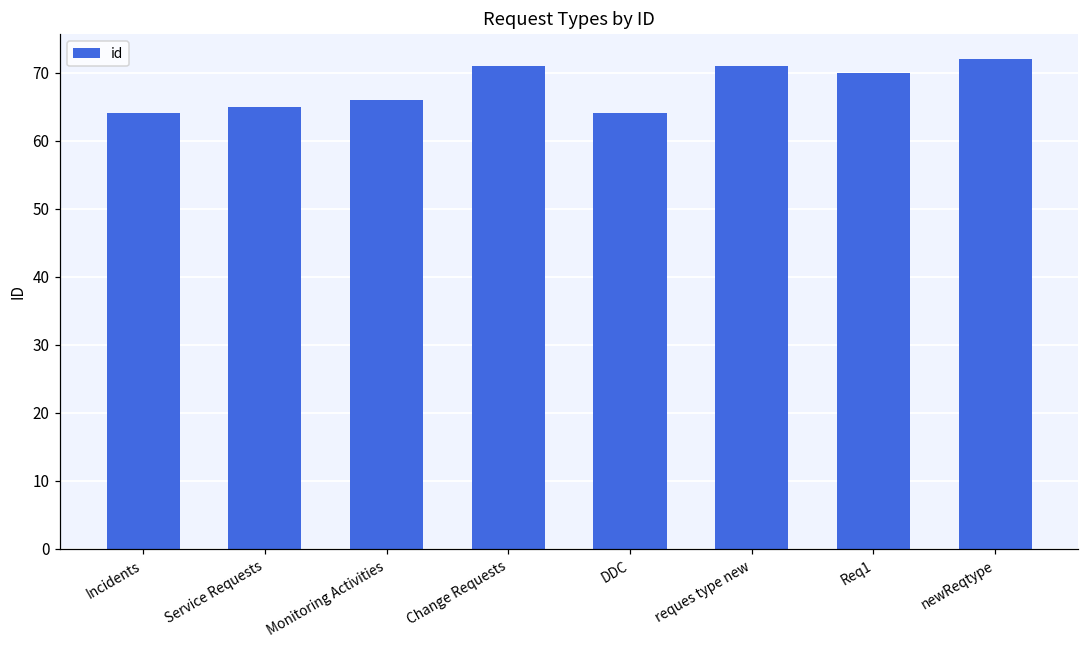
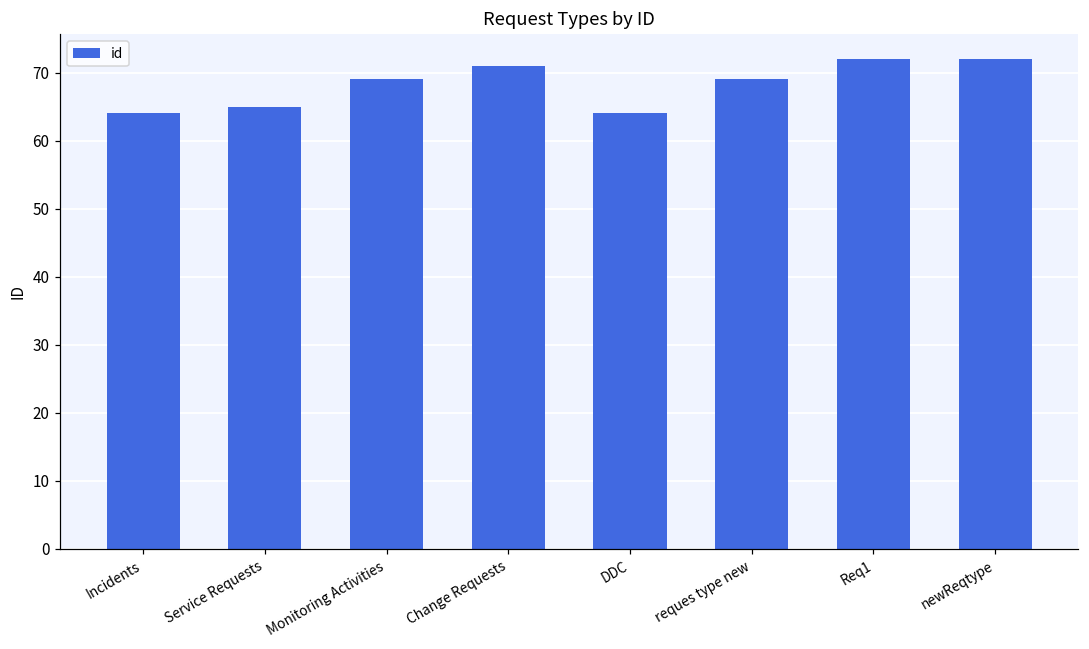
  {
    "Incidents": 64,
    "Service Requests": 65,
-   "Monitoring Activities": 66,
+   "Monitoring Activities": 69,
    "Change Requests": 71,
    "DDC": 64,
-   "reques type new": 71,
-   "Req1": 70,
+   "reques type new": 69,
+   "Req1": 72,
    "newReqtype": 72
  }
